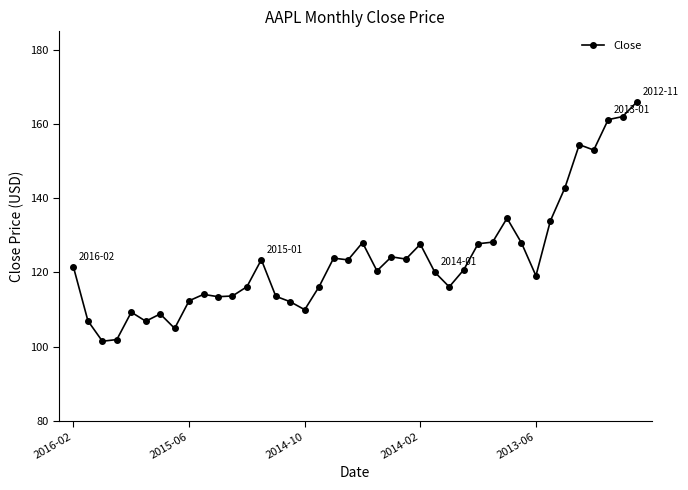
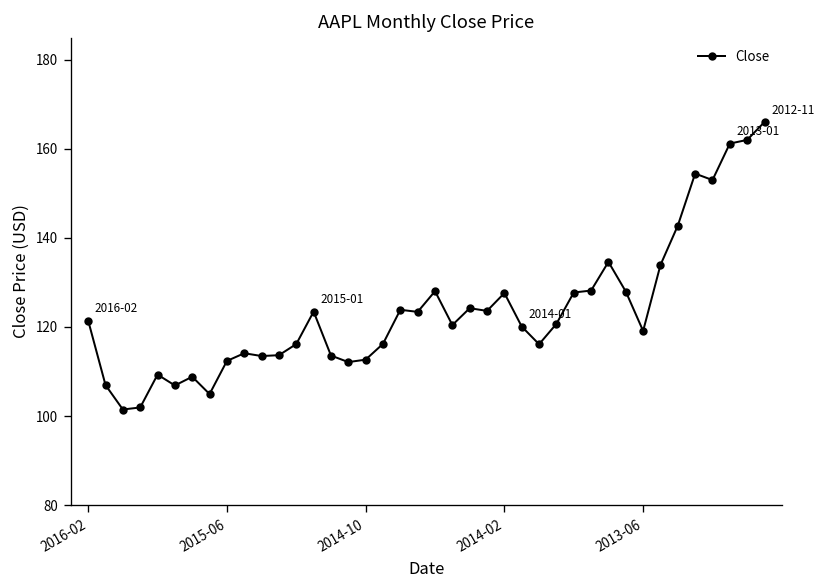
  {
    "2015-06": 112,
-   "2014-10": 110,
+   "2014-10": 113,
    "2014-02": 128,
    "2013-06": 119
  }
